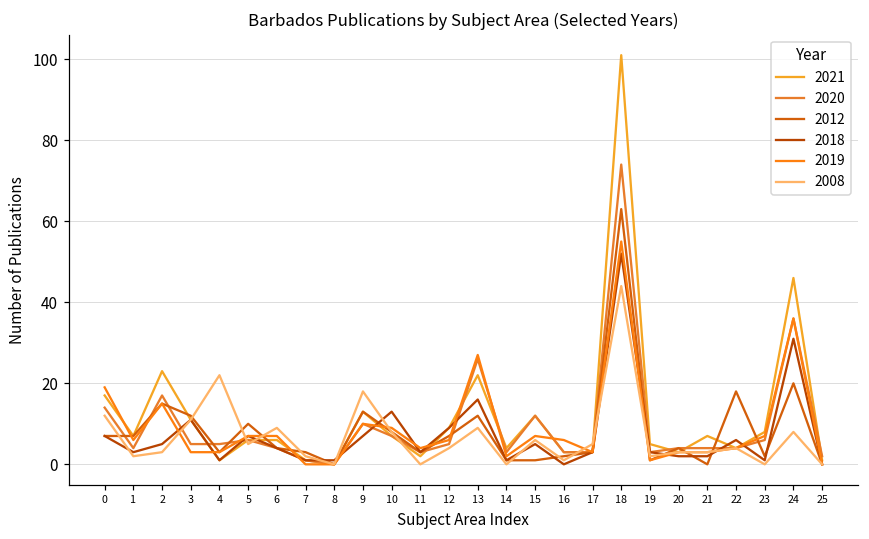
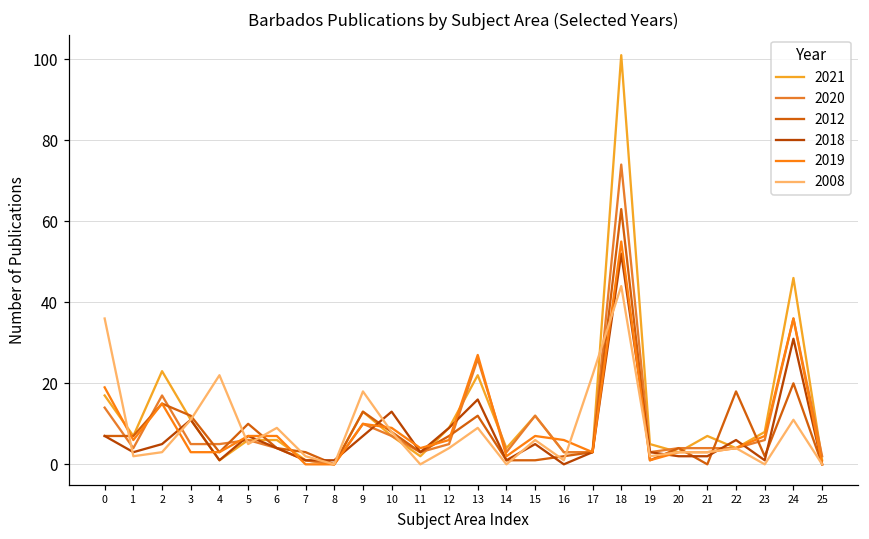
  {
    "2008": {
-     "0": 12,
+     "0": 36,
      "1": 2,
      "2": 3,
      "4": 22,
      "5": 5,
      "6": 9,
      "7": 2,
      "9": 18,
      "11": 0,
      "12": 4,
      "13": 9,
      "14": 0,
      "15": 6,
      "16": 1,
-     "17": 5,
+     "17": 22,
      "18": 44,
      "19": 2,
      "23": 0,
-     "24": 8
+     "24": 11
    }
  }
